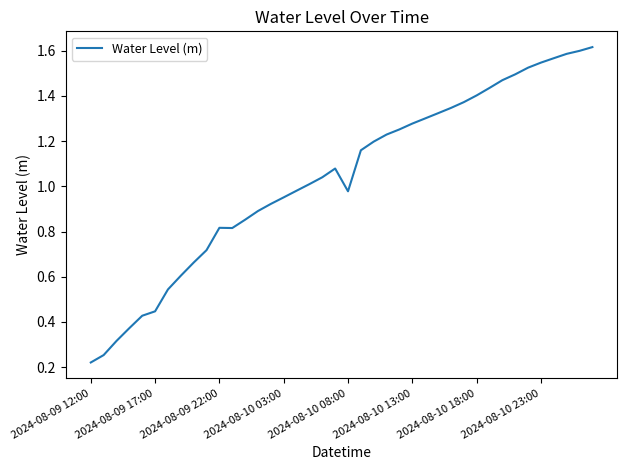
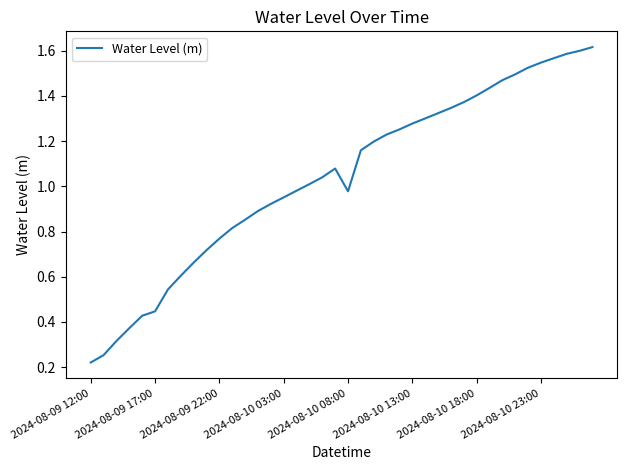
  {
    "2024-08-09 12:00": 0.22,
    "2024-08-09 17:00": 0.45,
-   "2024-08-09 22:00": 0.82,
+   "2024-08-09 22:00": 0.77,
    "2024-08-10 03:00": 0.95,
    "2024-08-10 08:00": 0.98,
    "2024-08-10 13:00": 1.28,
    "2024-08-10 18:00": 1.40,
    "2024-08-10 23:00": 1.55
  }
